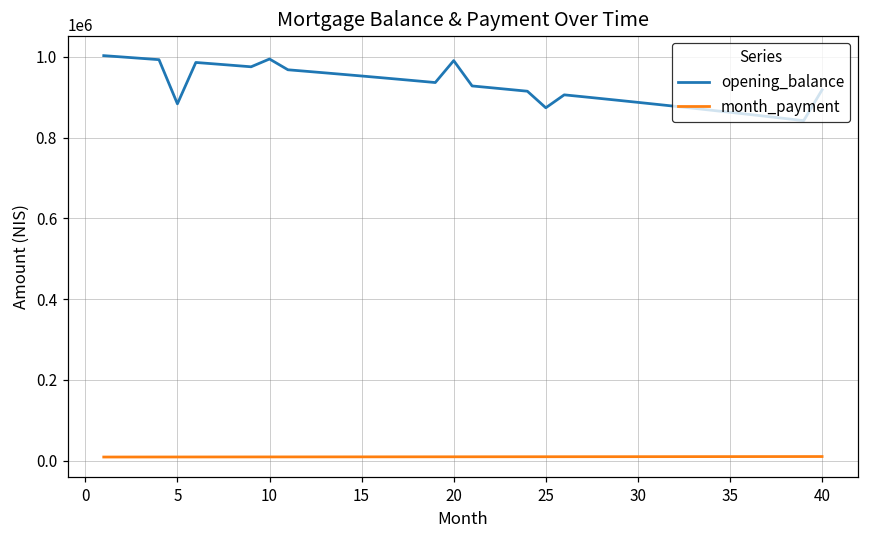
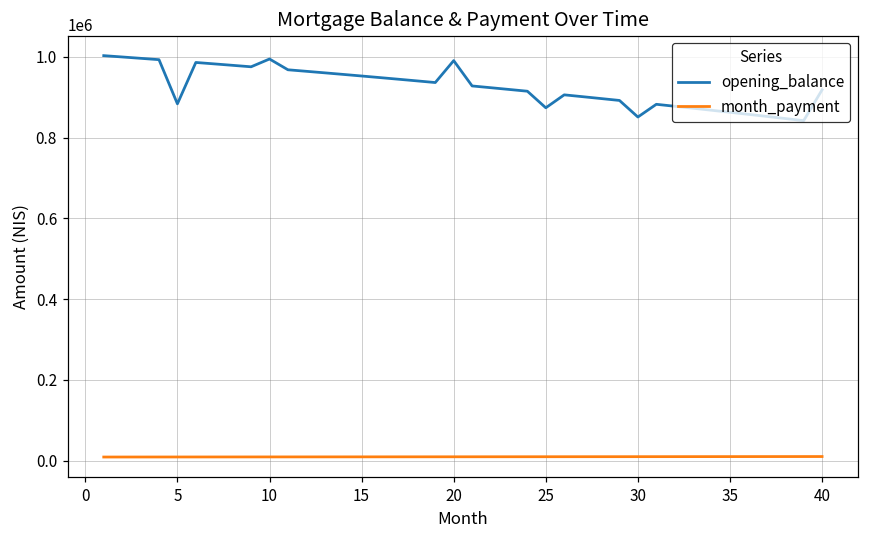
  {
    "opening_balance": {
      "5": 880000,
      "10": 1000000,
      "15": 950000,
      "20": 990000,
      "25": 870000,
-     "30": 890000
+     "30": 850000
    },
    "month_payment": {
      "5": 10000,
      "10": 10000,
      "15": 10000,
      "20": 10000,
      "25": 10000,
      "30": 10000,
      "35": 10000,
      "40": 10000
    }
  }
